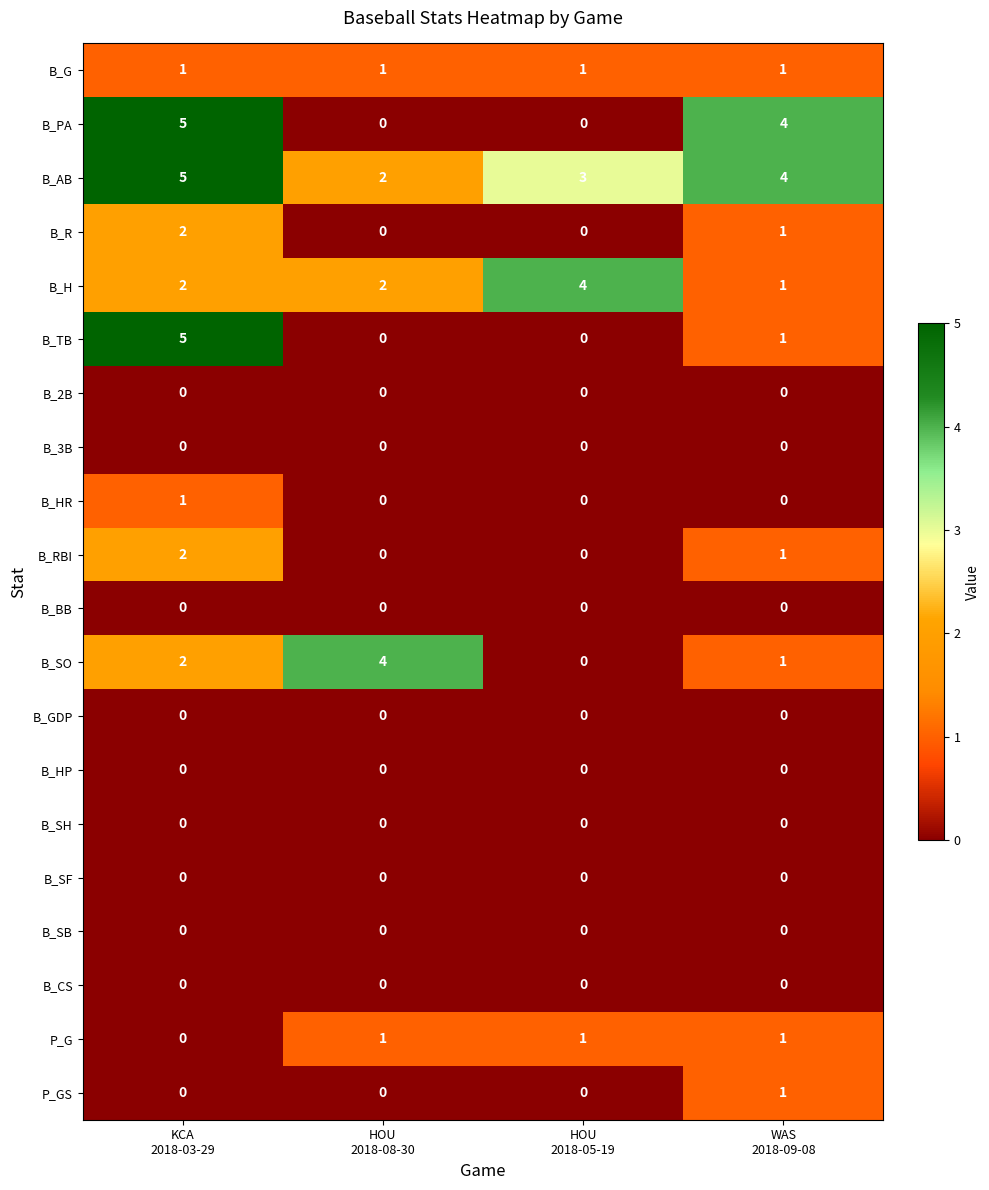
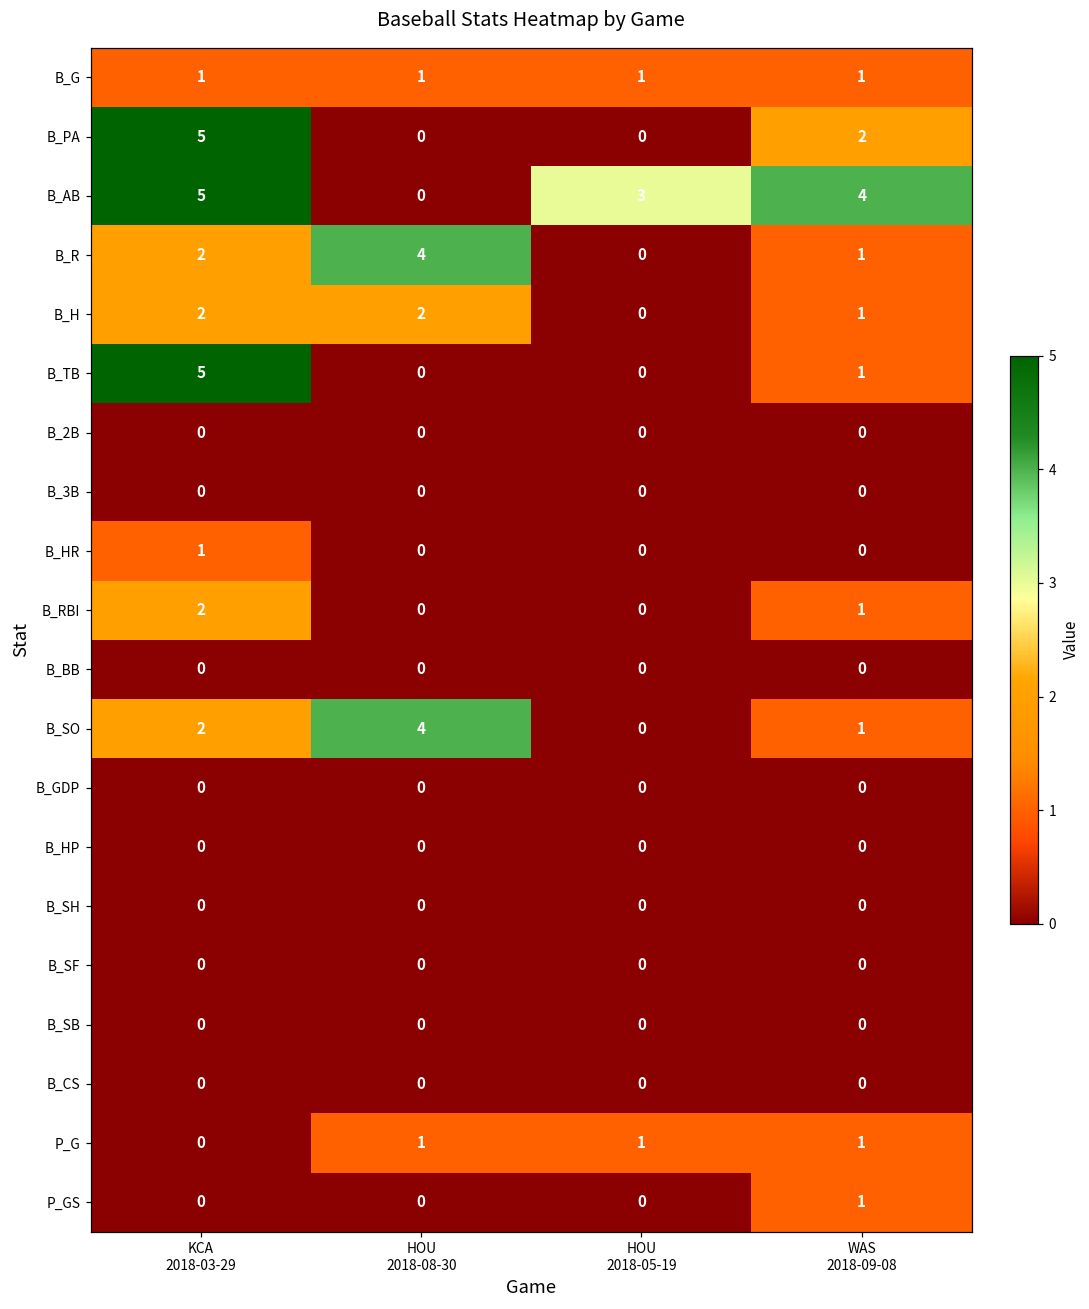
  {
    "B_G": {
      "KCA 2018-03-29": 1,
      "HOU 2018-08-30": 1,
      "HOU 2018-05-19": 1,
      "WAS 2018-09-08": 1
    },
    "B_PA": {
      "KCA 2018-03-29": 5,
      "HOU 2018-08-30": 0,
      "HOU 2018-05-19": 0,
-     "WAS 2018-09-08": 4
+     "WAS 2018-09-08": 2
    },
    "B_AB": {
      "KCA 2018-03-29": 5,
-     "HOU 2018-08-30": 2,
+     "HOU 2018-08-30": 0,
      "HOU 2018-05-19": 3,
      "WAS 2018-09-08": 4
    },
    "B_R": {
      "KCA 2018-03-29": 2,
-     "HOU 2018-08-30": 0,
+     "HOU 2018-08-30": 4,
      "HOU 2018-05-19": 0,
      "WAS 2018-09-08": 1
    },
    "B_H": {
      "KCA 2018-03-29": 2,
      "HOU 2018-08-30": 2,
-     "HOU 2018-05-19": 4,
+     "HOU 2018-05-19": 0,
      "WAS 2018-09-08": 1
    },
    "B_TB": {
      "KCA 2018-03-29": 5,
      "HOU 2018-08-30": 0,
      "HOU 2018-05-19": 0,
      "WAS 2018-09-08": 1
    },
    "B_2B": {
      "KCA 2018-03-29": 0,
      "HOU 2018-08-30": 0,
      "HOU 2018-05-19": 0,
      "WAS 2018-09-08": 0
    },
    "B_3B": {
      "KCA 2018-03-29": 0,
      "HOU 2018-08-30": 0,
      "HOU 2018-05-19": 0,
      "WAS 2018-09-08": 0
    },
    "B_HR": {
      "KCA 2018-03-29": 1,
      "HOU 2018-08-30": 0,
      "HOU 2018-05-19": 0,
      "WAS 2018-09-08": 0
    },
    "B_RBI": {
      "KCA 2018-03-29": 2,
      "HOU 2018-08-30": 0,
      "HOU 2018-05-19": 0,
      "WAS 2018-09-08": 1
    },
    "B_BB": {
      "KCA 2018-03-29": 0,
      "HOU 2018-08-30": 0,
      "HOU 2018-05-19": 0,
      "WAS 2018-09-08": 0
    },
    "B_SO": {
      "KCA 2018-03-29": 2,
      "HOU 2018-08-30": 4,
      "HOU 2018-05-19": 0,
      "WAS 2018-09-08": 1
    },
    "B_GDP": {
      "KCA 2018-03-29": 0,
      "HOU 2018-08-30": 0,
      "HOU 2018-05-19": 0,
      "WAS 2018-09-08": 0
    },
    "B_HP": {
      "KCA 2018-03-29": 0,
      "HOU 2018-08-30": 0,
      "HOU 2018-05-19": 0,
      "WAS 2018-09-08": 0
    },
    "B_SH": {
      "KCA 2018-03-29": 0,
      "HOU 2018-08-30": 0,
      "HOU 2018-05-19": 0,
      "WAS 2018-09-08": 0
    },
    "B_SF": {
      "KCA 2018-03-29": 0,
      "HOU 2018-08-30": 0,
      "HOU 2018-05-19": 0,
      "WAS 2018-09-08": 0
    },
    "B_SB": {
      "KCA 2018-03-29": 0,
      "HOU 2018-08-30": 0,
      "HOU 2018-05-19": 0,
      "WAS 2018-09-08": 0
    },
    "B_CS": {
      "KCA 2018-03-29": 0,
      "HOU 2018-08-30": 0,
      "HOU 2018-05-19": 0,
      "WAS 2018-09-08": 0
    },
    "P_G": {
      "KCA 2018-03-29": 0,
      "HOU 2018-08-30": 1,
      "HOU 2018-05-19": 1,
      "WAS 2018-09-08": 1
    },
    "P_GS": {
      "KCA 2018-03-29": 0,
      "HOU 2018-08-30": 0,
      "HOU 2018-05-19": 0,
      "WAS 2018-09-08": 1
    }
  }
